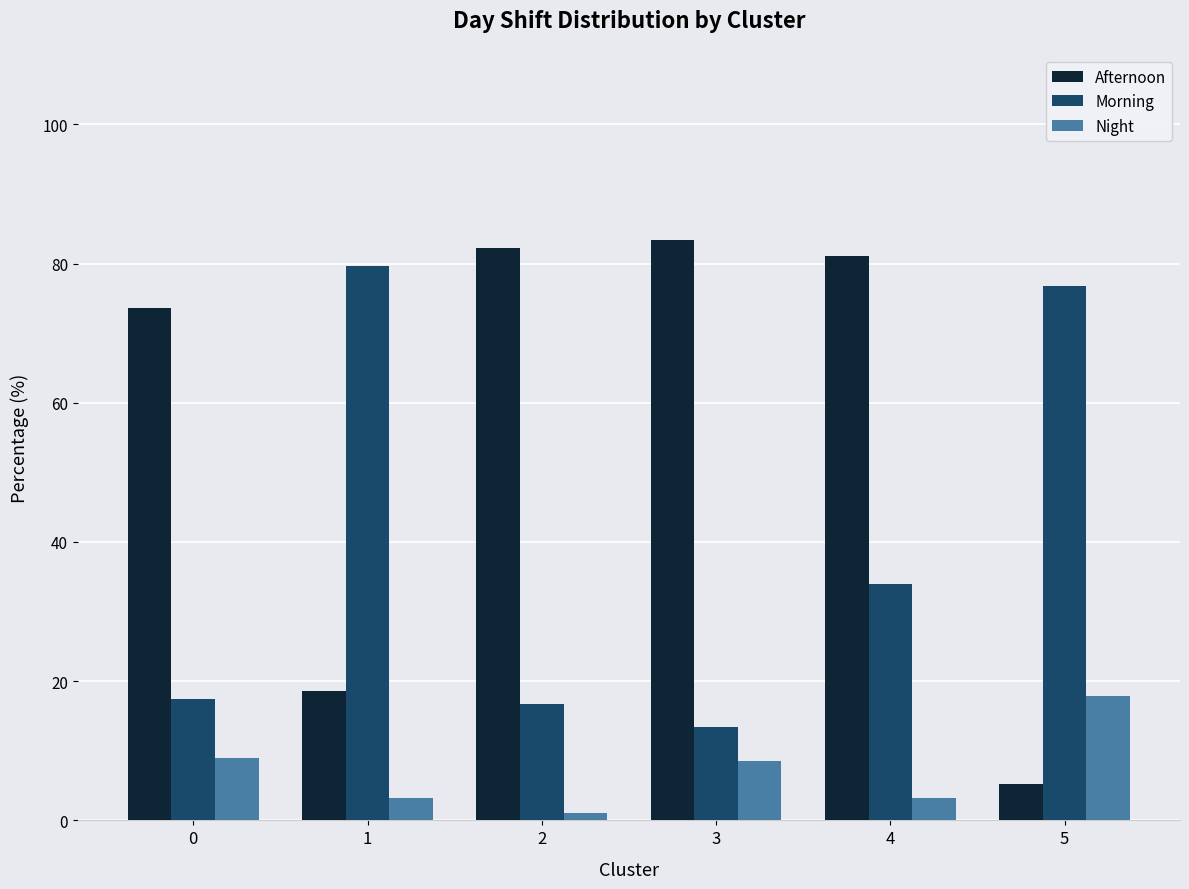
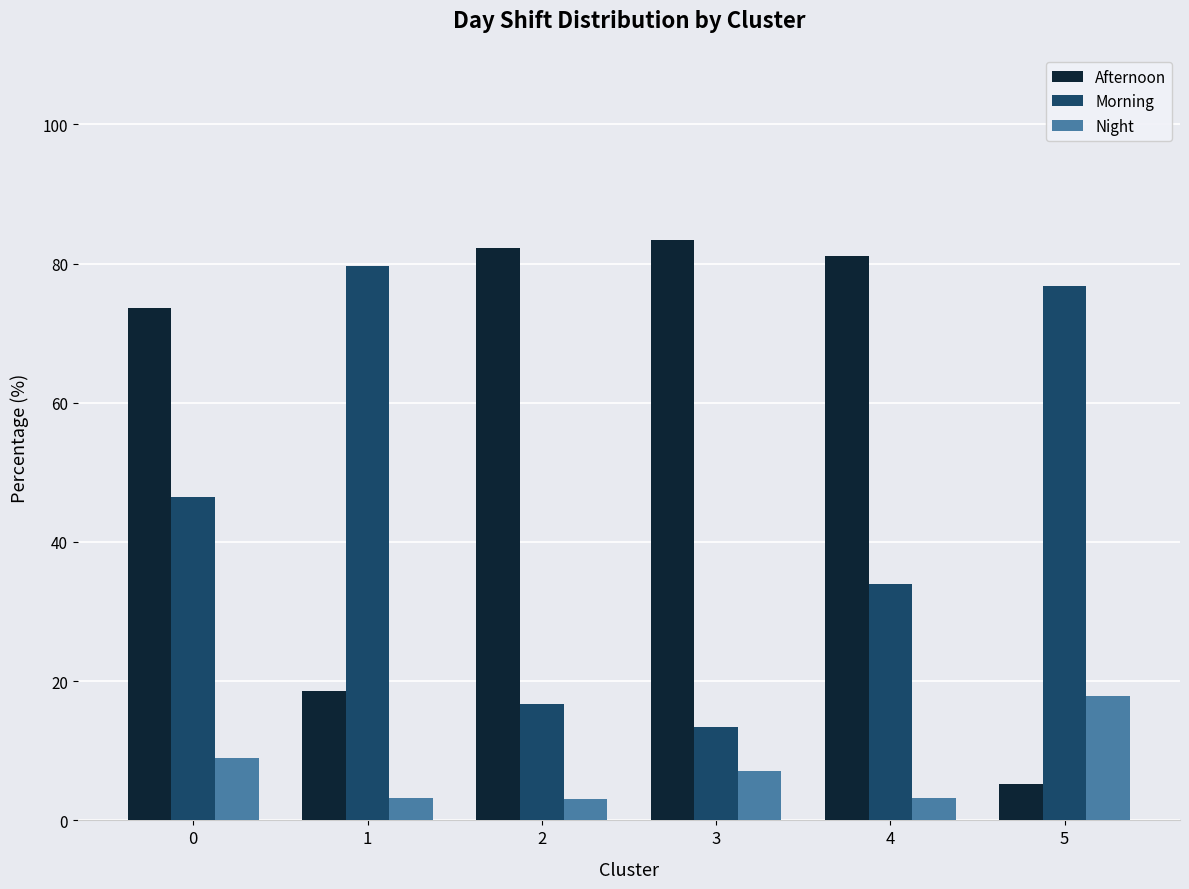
  {
    "Afternoon": {
      "0": 74,
      "1": 19,
      "2": 82,
      "3": 83,
      "4": 81,
      "5": 5
    },
    "Morning": {
-     "0": 18,
+     "0": 47,
      "1": 80,
      "2": 17,
      "3": 13,
      "4": 34,
      "5": 77
    },
    "Night": {
      "0": 9,
      "1": 3,
-     "2": 1,
-     "3": 9,
+     "2": 3,
+     "3": 7,
      "4": 3,
      "5": 18
    }
  }
